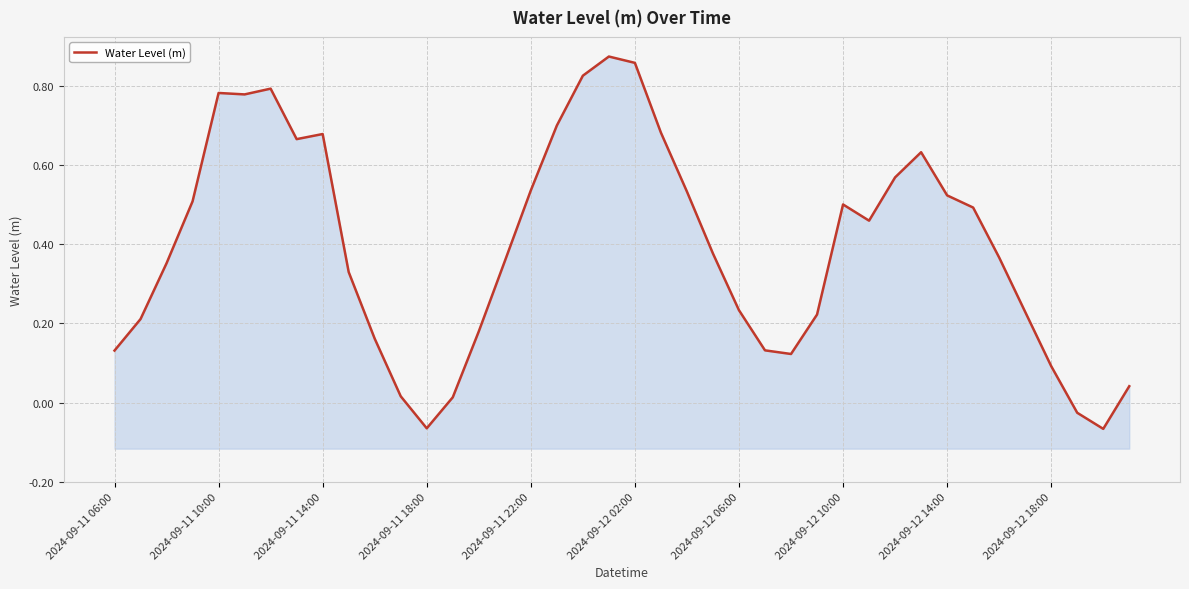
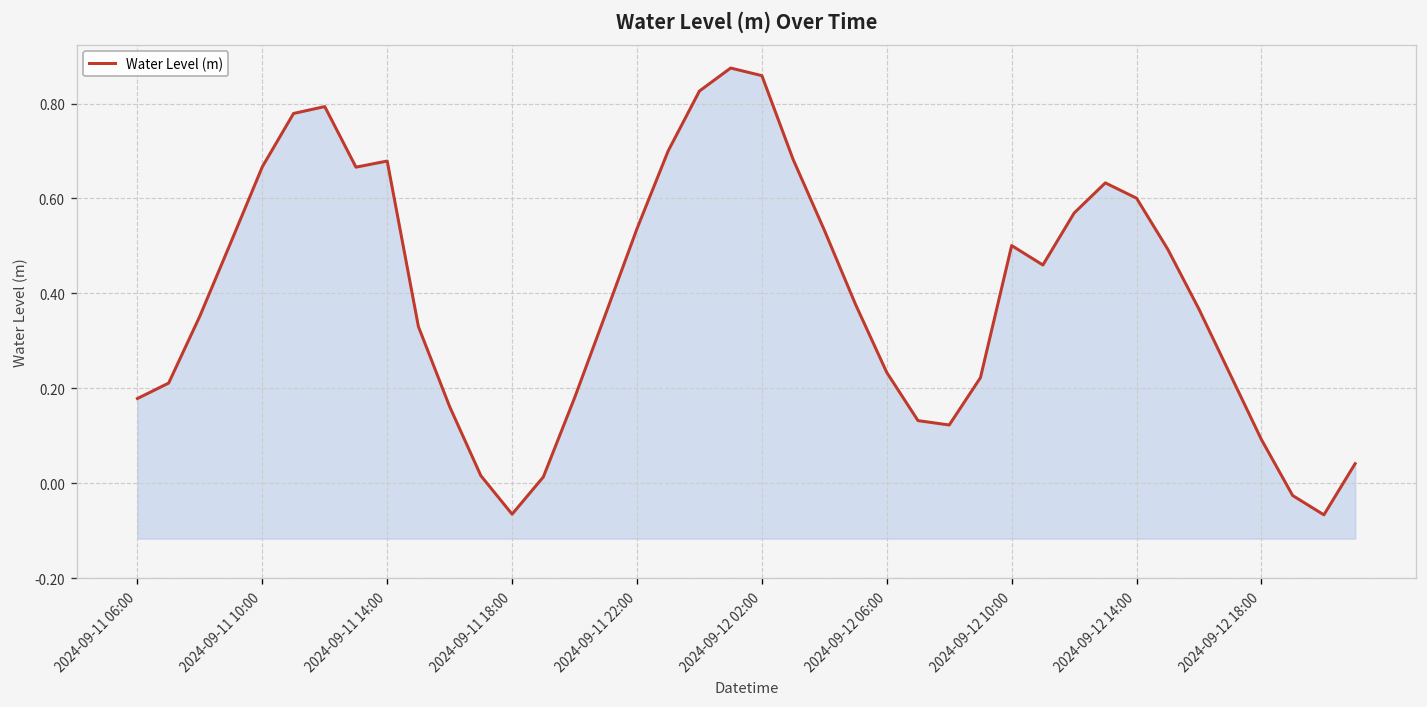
  {
-   "2024-09-11 06:00": 0.13,
-   "2024-09-11 10:00": 0.78,
+   "2024-09-11 06:00": 0.18,
+   "2024-09-11 10:00": 0.67,
    "2024-09-11 14:00": 0.68,
    "2024-09-11 18:00": -0.07,
    "2024-09-11 22:00": 0.54,
    "2024-09-12 02:00": 0.86,
    "2024-09-12 06:00": 0.23,
    "2024-09-12 10:00": 0.50,
-   "2024-09-12 14:00": 0.52,
+   "2024-09-12 14:00": 0.60,
    "2024-09-12 18:00": 0.09
  }
